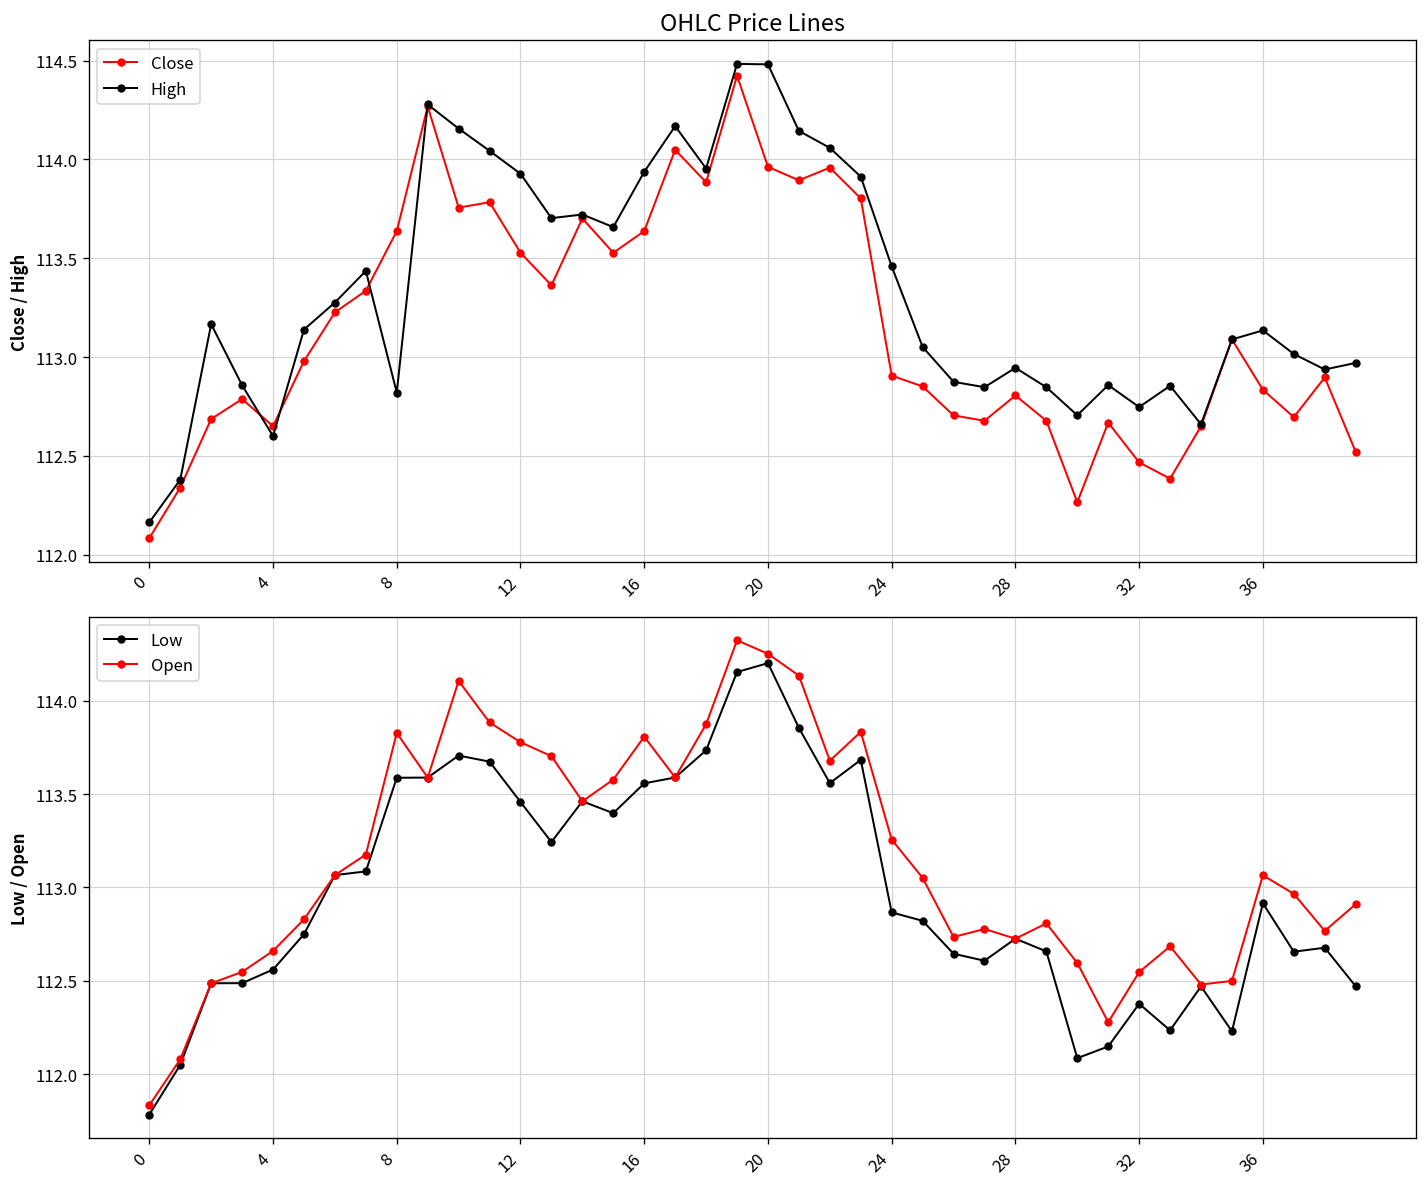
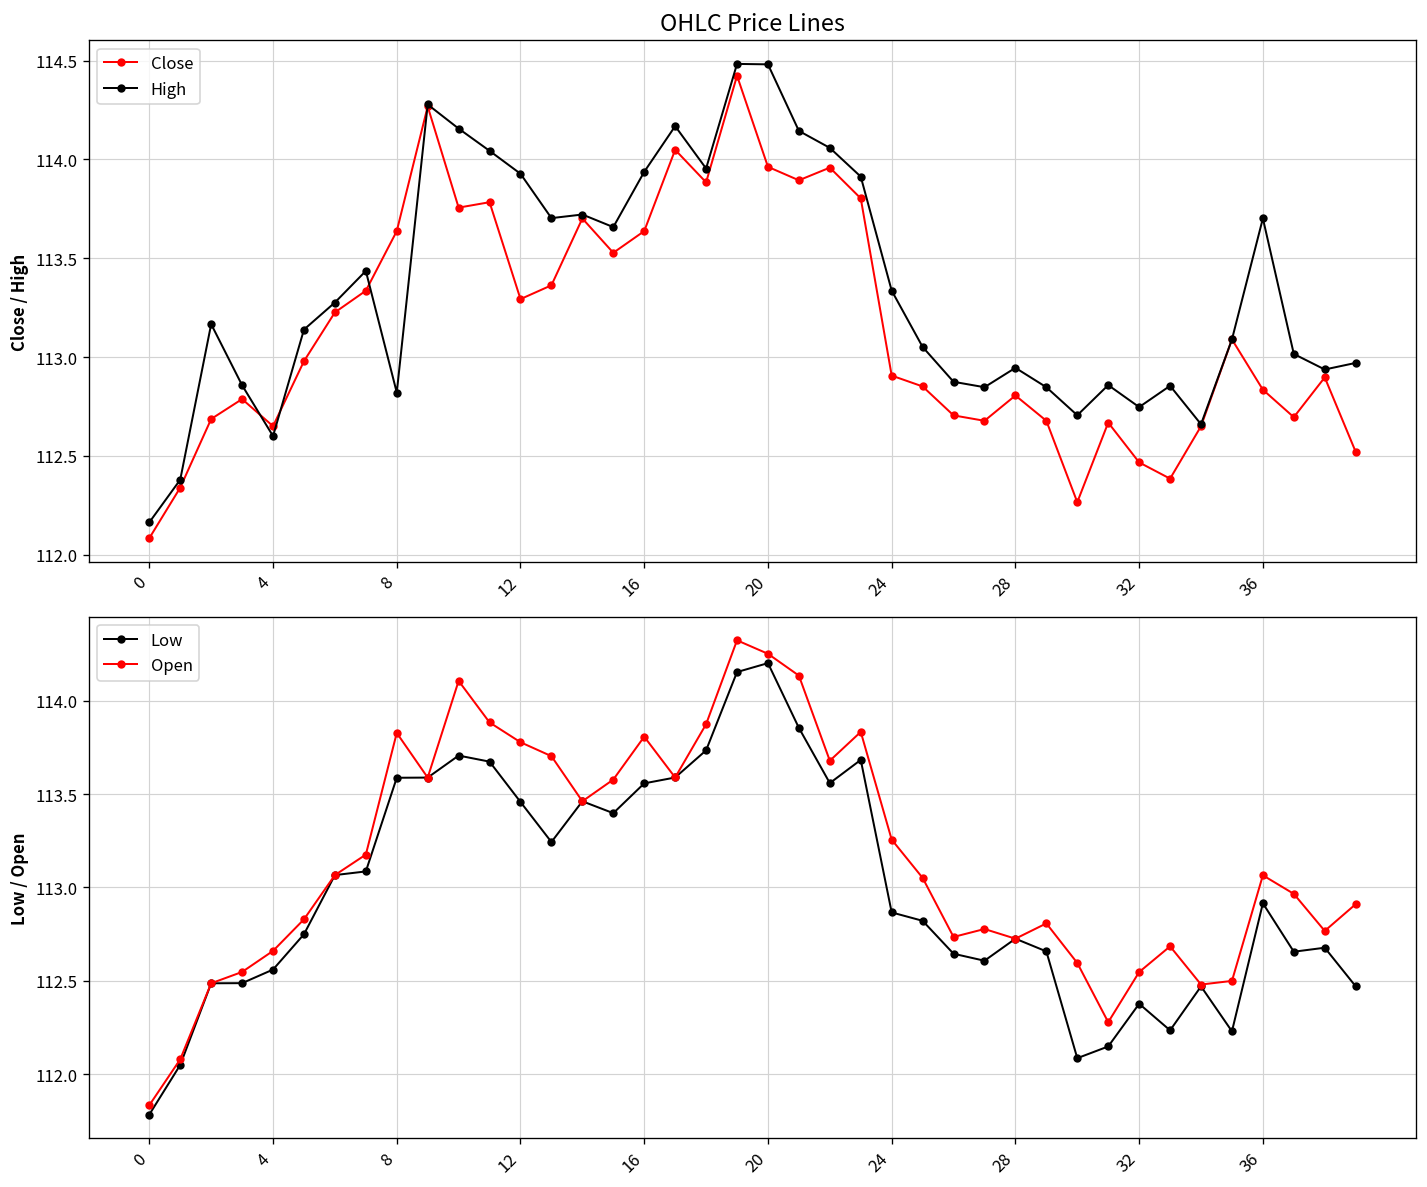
  {
    "OHLC Price Lines": {
      "Close": {
        "0": 112.08,
        "4": 112.65,
        "8": 113.64,
-       "12": 113.53,
+       "12": 113.29,
        "16": 113.64,
        "20": 113.96,
        "24": 112.91,
        "28": 112.81,
        "32": 112.47,
        "36": 112.83
      },
      "High": {
        "0": 112.16,
        "4": 112.60,
        "8": 112.82,
        "12": 113.93,
        "16": 113.94,
        "20": 114.48,
-       "24": 113.46,
+       "24": 113.34,
        "28": 112.95,
        "32": 112.75,
-       "36": 113.13
+       "36": 113.70
      }
    }
  }
